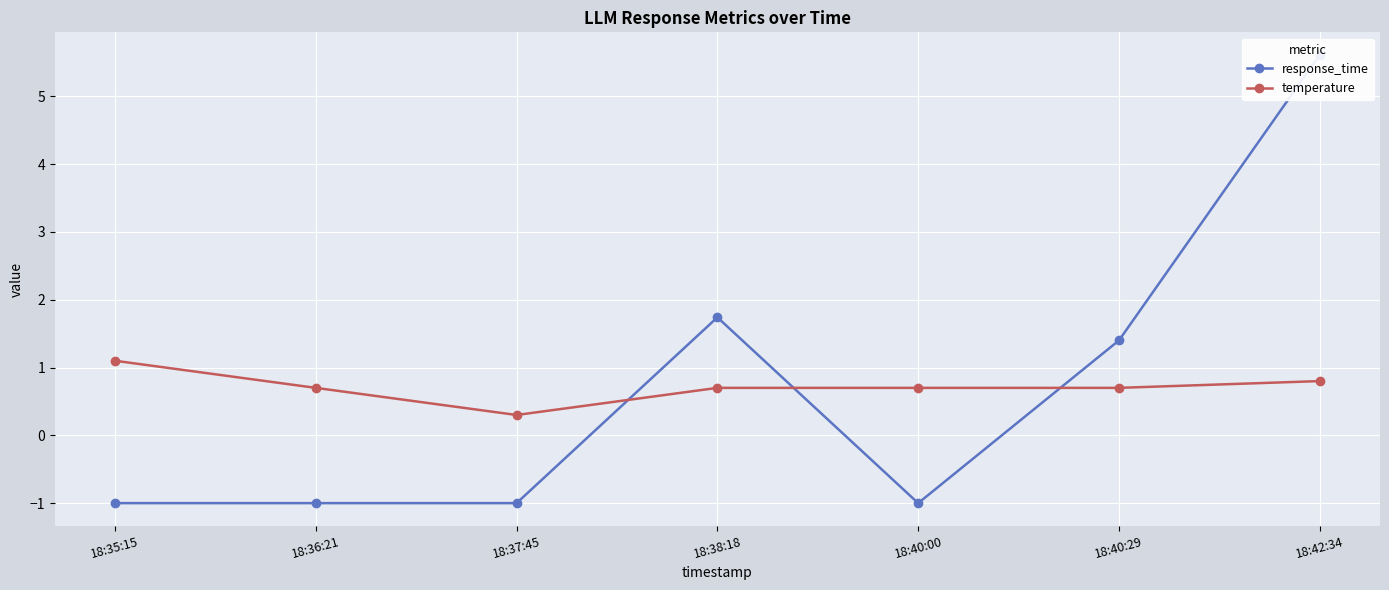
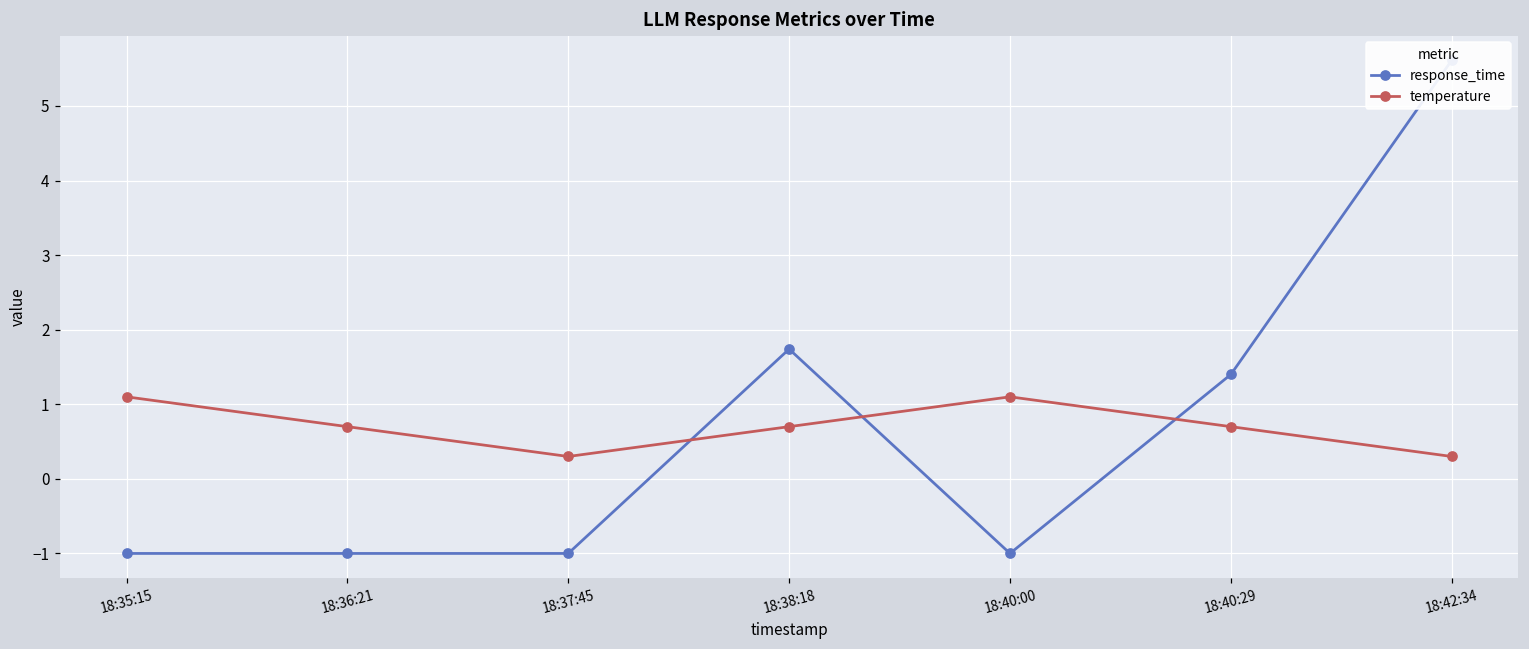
  {
    "response_time": {
      "18:35:15": -1.0,
      "18:36:21": -1.0,
      "18:37:45": -1.0,
      "18:38:18": 1.7,
      "18:40:00": -1.0,
      "18:40:29": 1.4
    },
    "temperature": {
      "18:35:15": 1.1,
      "18:36:21": 0.7,
      "18:37:45": 0.3,
      "18:38:18": 0.7,
-     "18:40:00": 0.7,
+     "18:40:00": 1.1,
      "18:40:29": 0.7,
-     "18:42:34": 0.8
+     "18:42:34": 0.3
    }
  }
